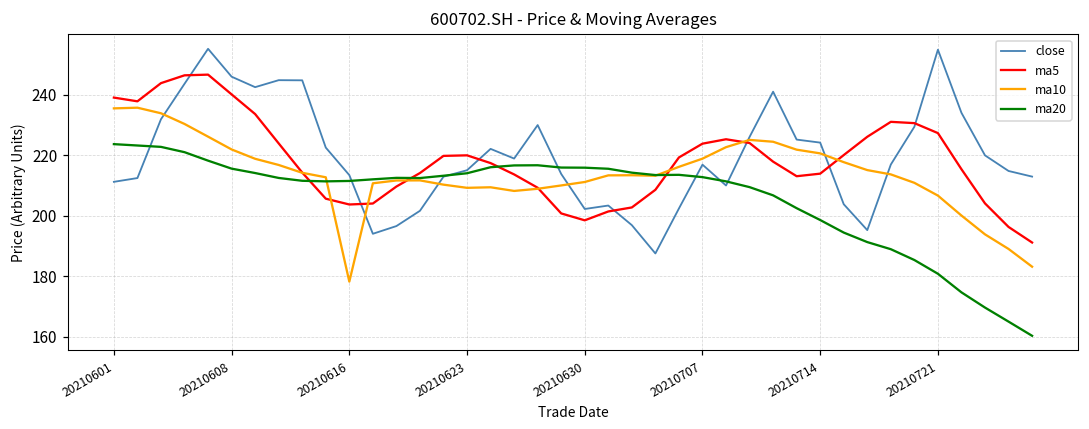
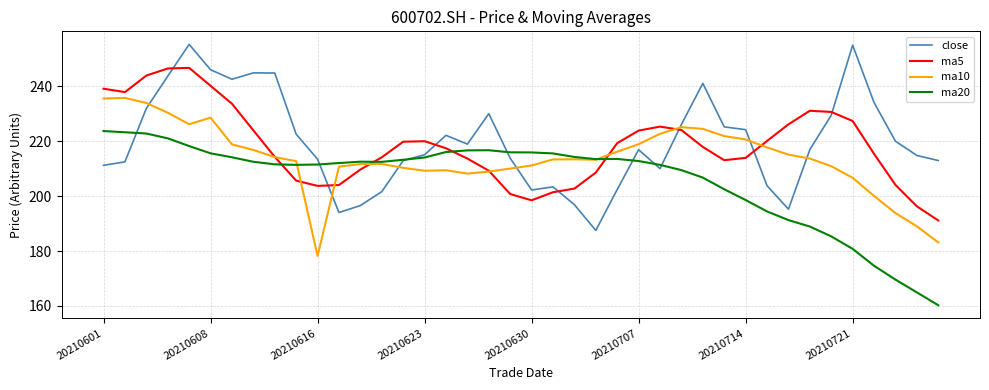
  {
    "close": {
      "20210601": 211,
      "20210608": 246,
      "20210616": 213,
      "20210623": 215,
      "20210630": 202,
      "20210707": 217,
      "20210714": 224,
      "20210721": 255
    },
    "ma5": {
      "20210601": 239,
      "20210608": 240,
      "20210616": 204,
      "20210623": 220,
      "20210630": 198,
      "20210707": 224,
      "20210714": 214,
      "20210721": 227
    },
    "ma10": {
      "20210601": 235,
-     "20210608": 222,
+     "20210608": 229,
      "20210616": 178,
      "20210623": 209,
      "20210630": 211,
      "20210707": 219,
      "20210714": 221,
      "20210721": 207
    },
    "ma20": {
      "20210601": 224,
      "20210608": 216,
      "20210616": 211,
      "20210623": 214,
      "20210630": 216,
      "20210707": 213,
      "20210714": 199,
      "20210721": 181
    }
  }
